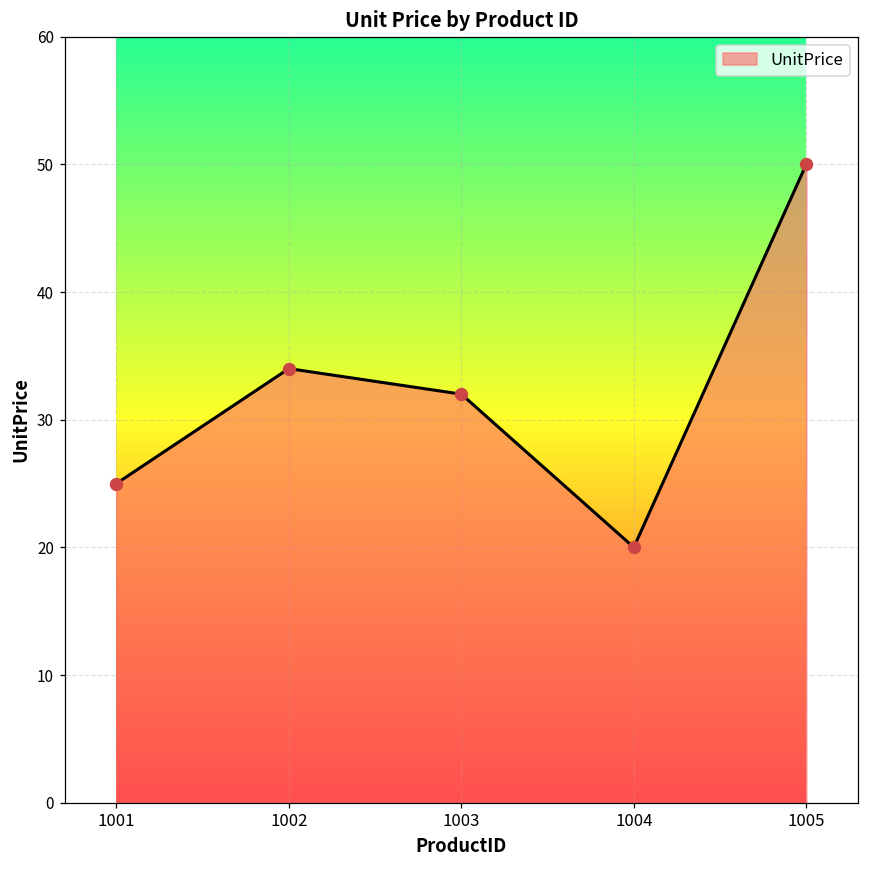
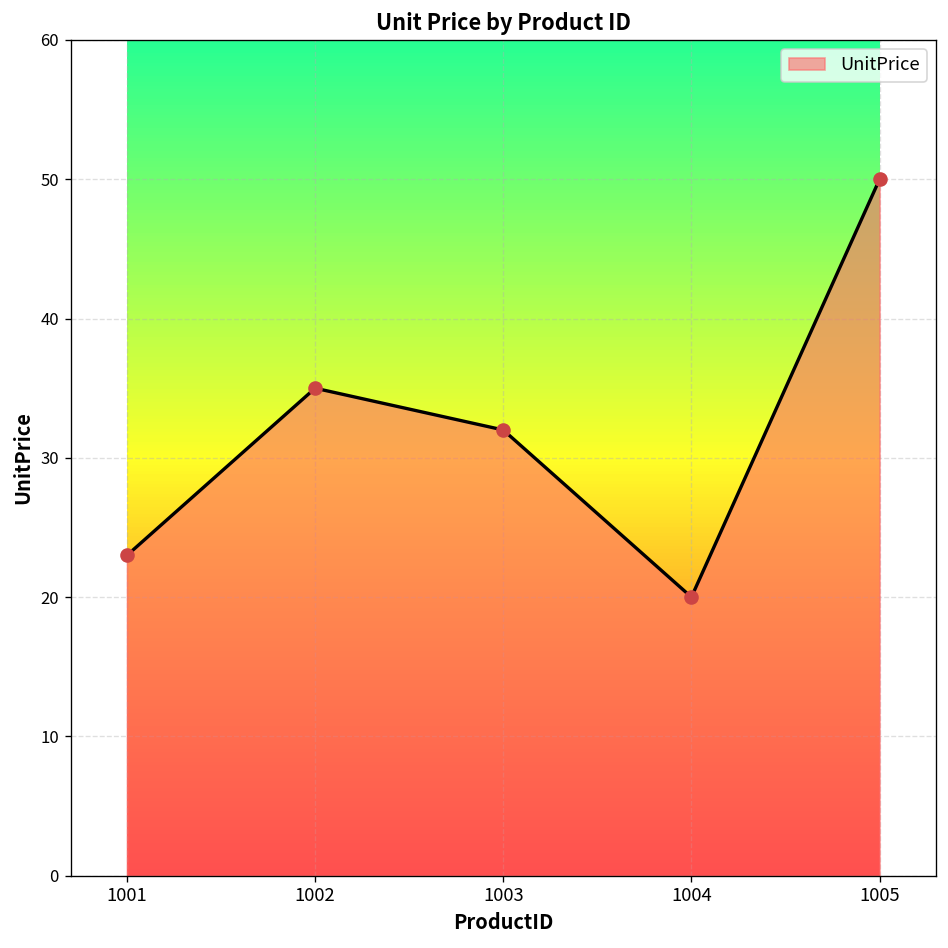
  {
-   "1001": 25,
-   "1002": 34,
+   "1001": 23,
+   "1002": 35,
    "1003": 32,
    "1004": 20,
    "1005": 50
  }
